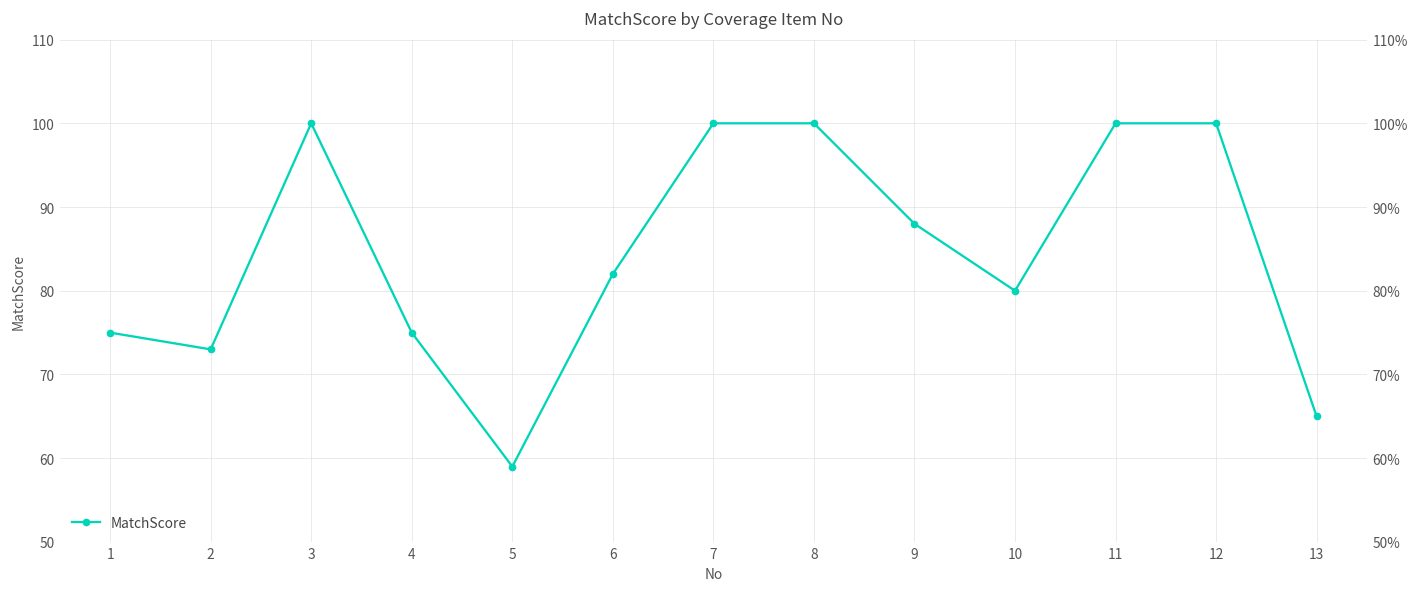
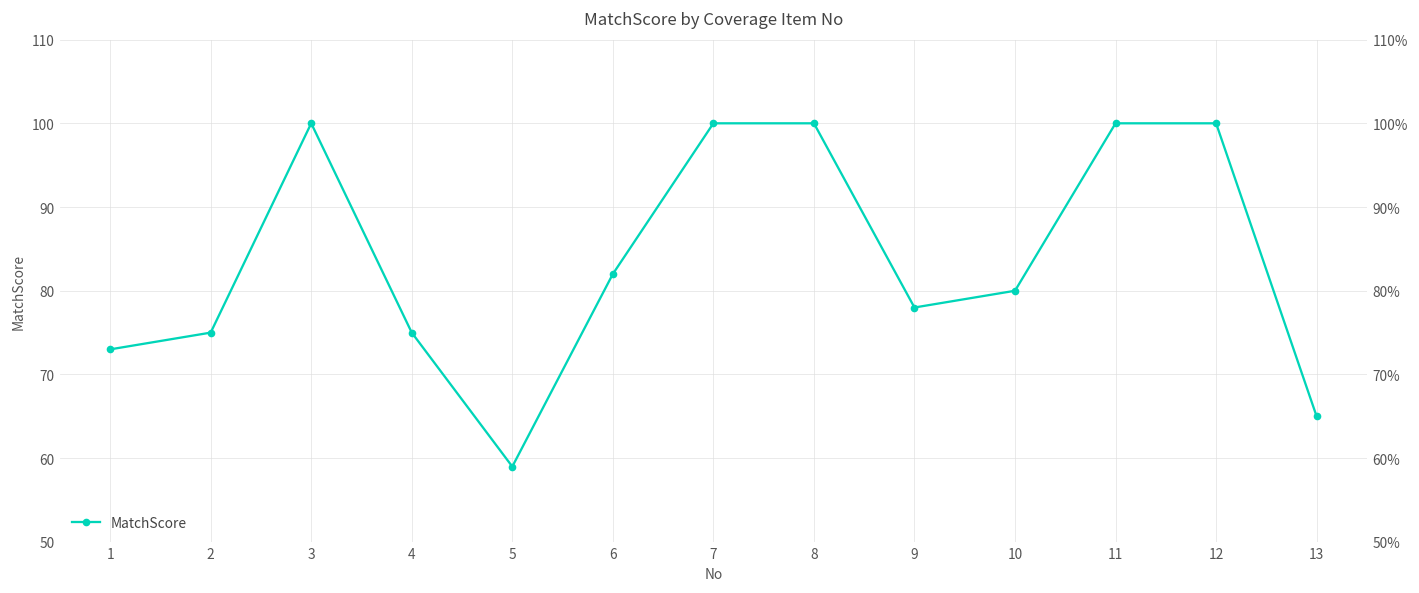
  {
-   "1": 75,
-   "2": 73,
+   "1": 73,
+   "2": 75,
    "3": 100,
    "4": 75,
    "5": 59,
    "6": 82,
    "7": 100,
    "8": 100,
-   "9": 88,
+   "9": 78,
    "10": 80,
    "11": 100,
    "12": 100,
    "13": 65
  }
